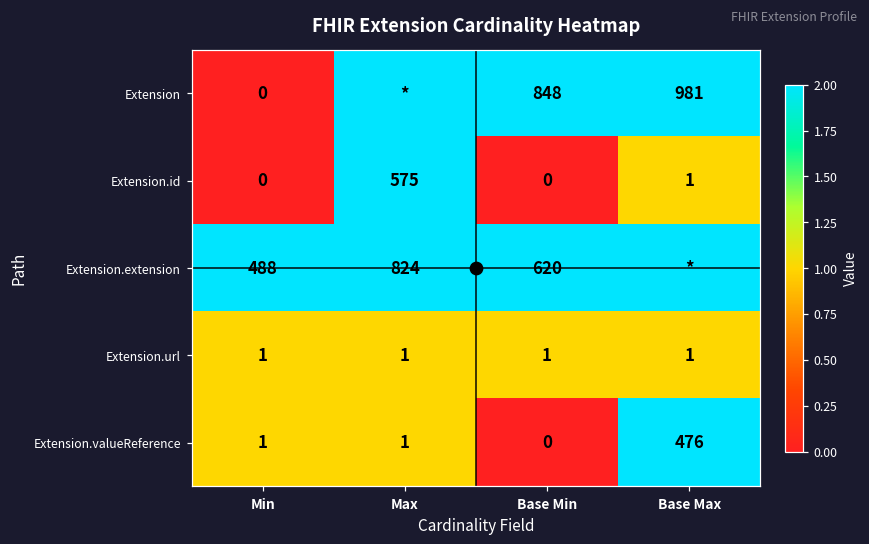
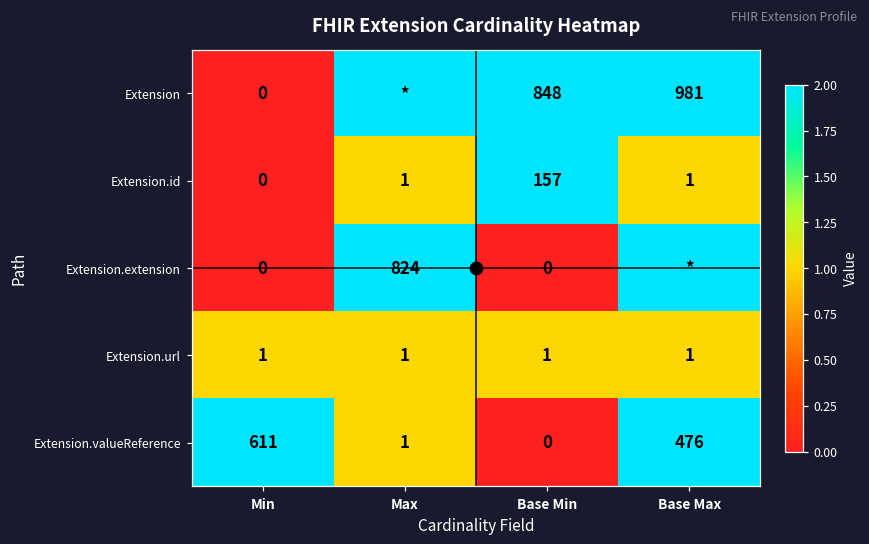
  {
    "Extension": {
      "Min": 0,
      "Base Min": 848,
      "Base Max": 981
    },
    "Extension.id": {
      "Min": 0,
-     "Max": 575,
-     "Base Min": 0,
+     "Max": 1,
+     "Base Min": 157,
      "Base Max": 1
    },
    "Extension.extension": {
-     "Min": 488,
+     "Min": 0,
      "Max": 824,
-     "Base Min": 620
+     "Base Min": 0
    },
    "Extension.url": {
      "Min": 1,
      "Max": 1,
      "Base Min": 1,
      "Base Max": 1
    },
    "Extension.valueReference": {
-     "Min": 1,
+     "Min": 611,
      "Max": 1,
      "Base Min": 0,
      "Base Max": 476
    }
  }
